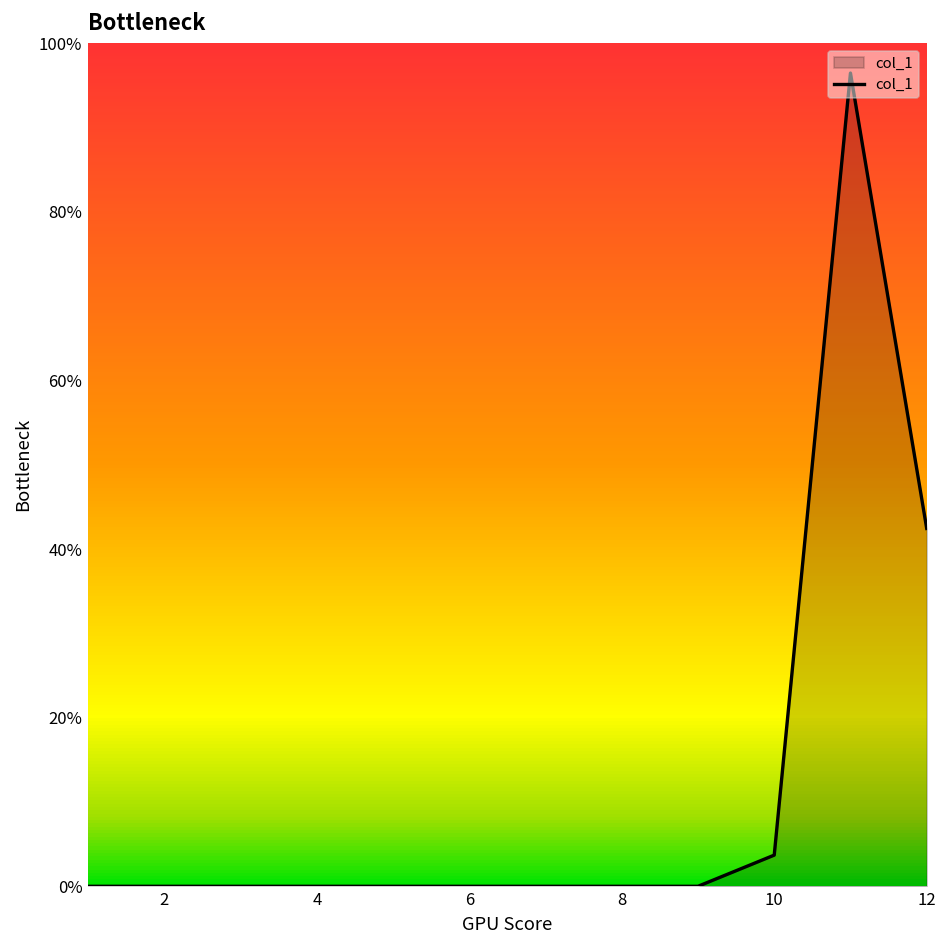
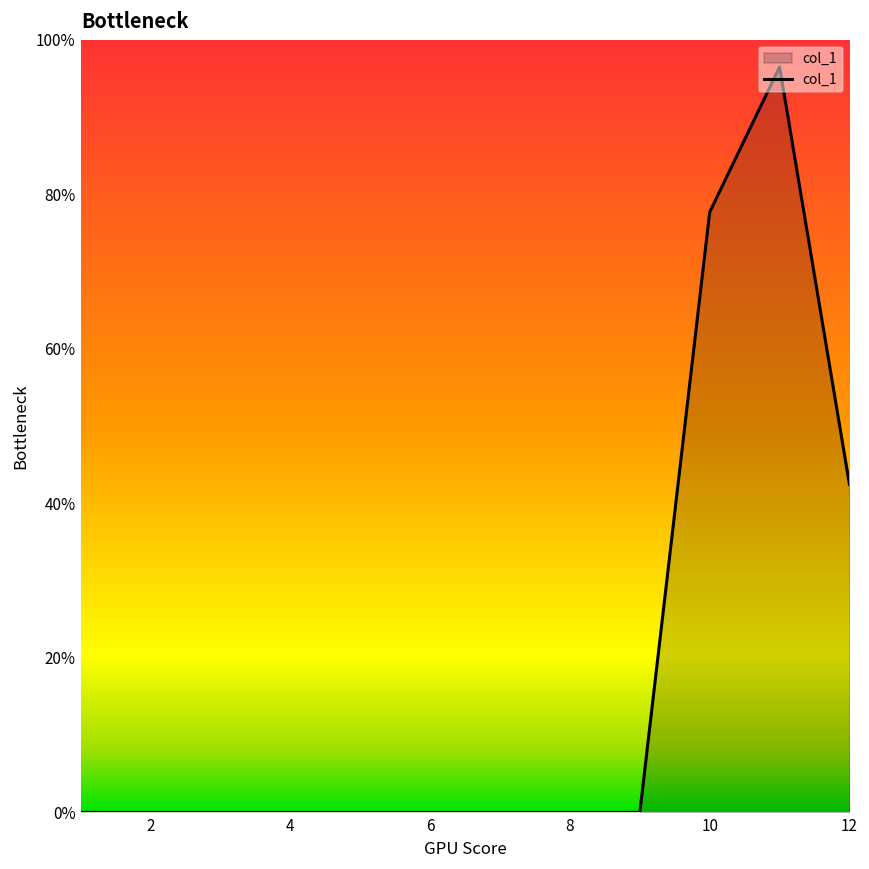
  {
    "2": "0%",
    "4": "0%",
    "6": "0%",
    "8": "0%",
-   "10": "4%",
+   "10": "78%",
    "12": "42%"
  }
